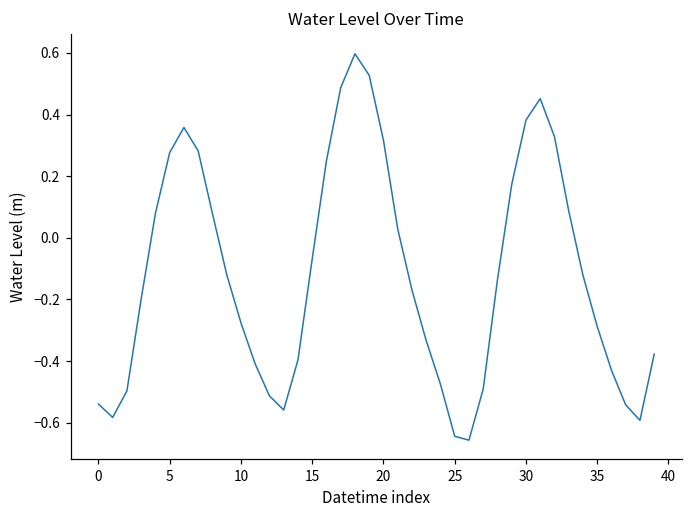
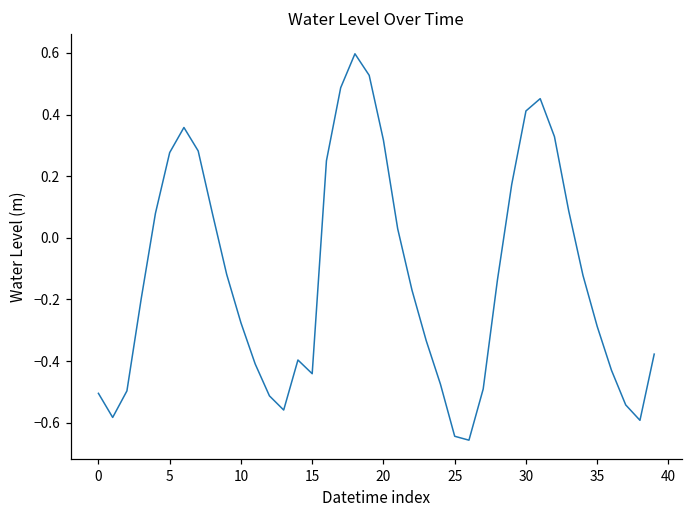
  {
-   "0": -0.54,
+   "0": -0.50,
    "5": 0.28,
    "10": -0.28,
-   "15": -0.07,
+   "15": -0.44,
    "20": 0.32,
    "25": -0.64,
-   "30": 0.38,
+   "30": 0.41,
    "35": -0.29
  }
